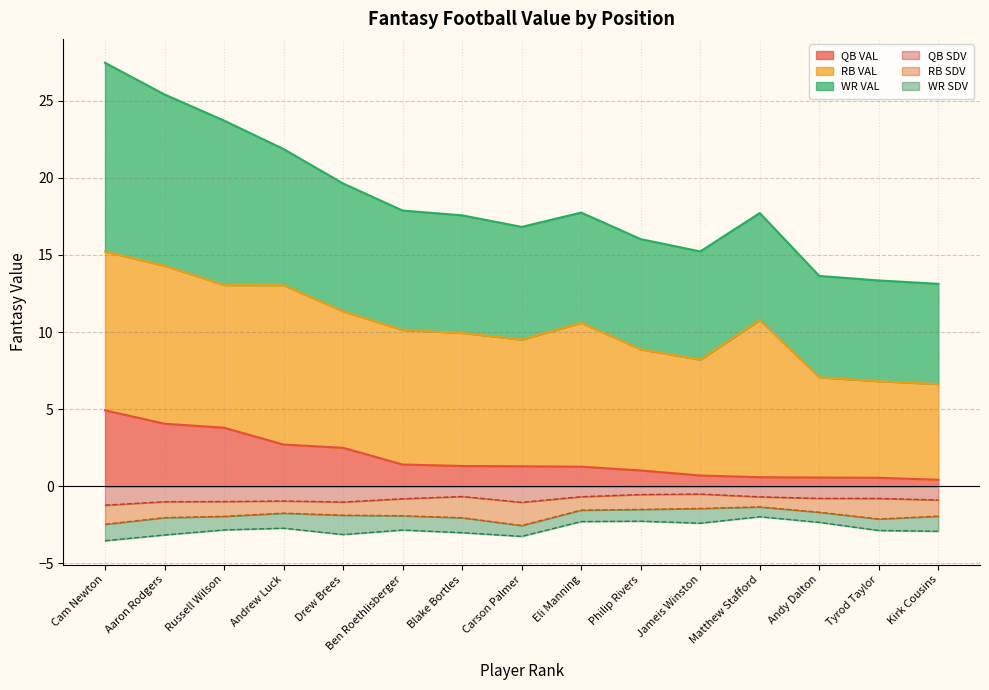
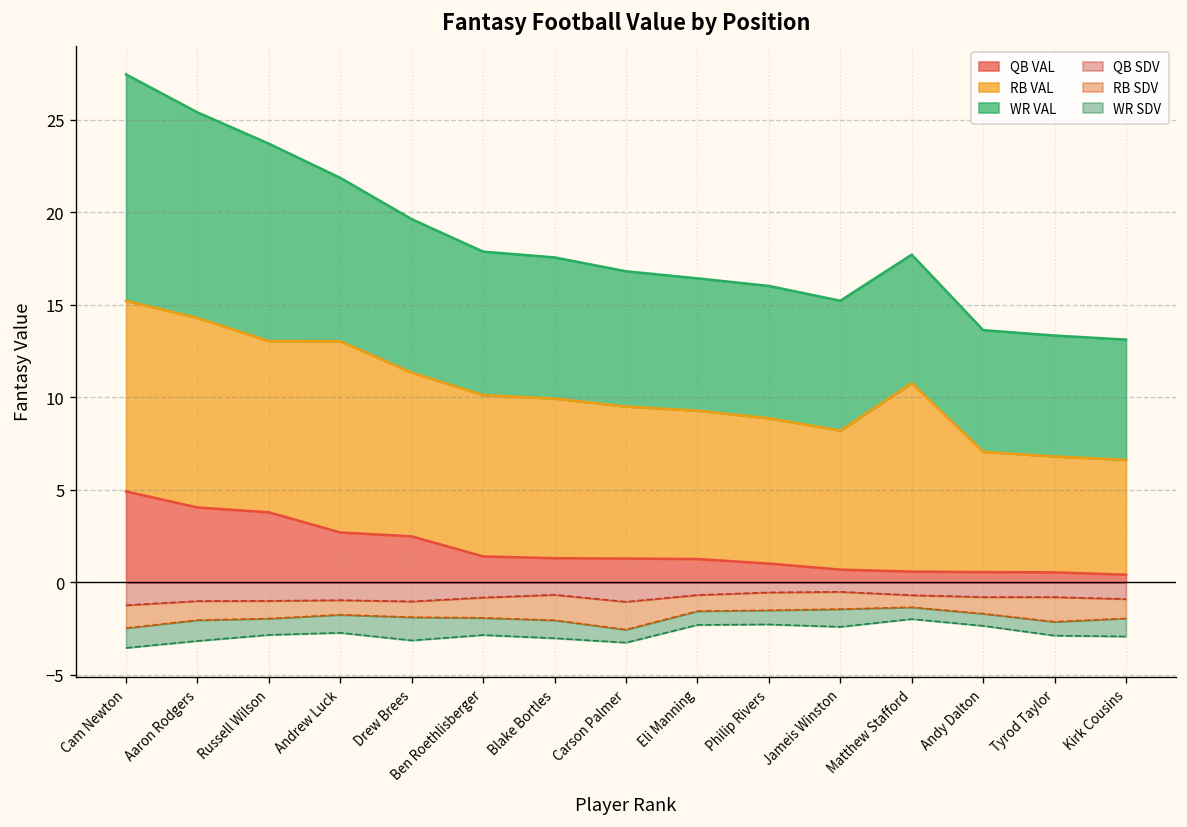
  {
    "RB VAL": {
      "Cam Newton": 10.3,
      "Aaron Rodgers": 10.2,
      "Russell Wilson": 9.3,
      "Andrew Luck": 10.3,
      "Drew Brees": 8.9,
      "Ben Roethlisberger": 8.7,
      "Blake Bortles": 8.6,
      "Carson Palmer": 8.2,
-     "Eli Manning": 9.3,
+     "Eli Manning": 8.0,
      "Philip Rivers": 7.9,
      "Jameis Winston": 7.5,
      "Matthew Stafford": 10.2,
      "Andy Dalton": 6.5,
      "Tyrod Taylor": 6.3,
      "Kirk Cousins": 6.2
    }
  }
